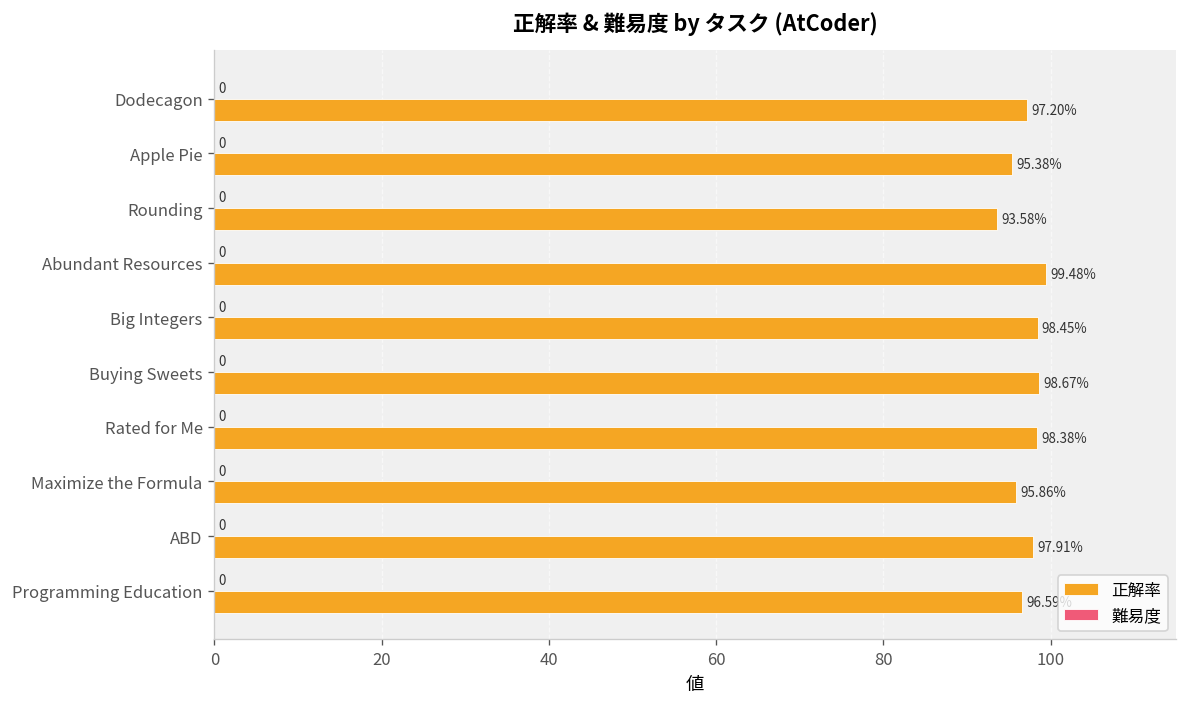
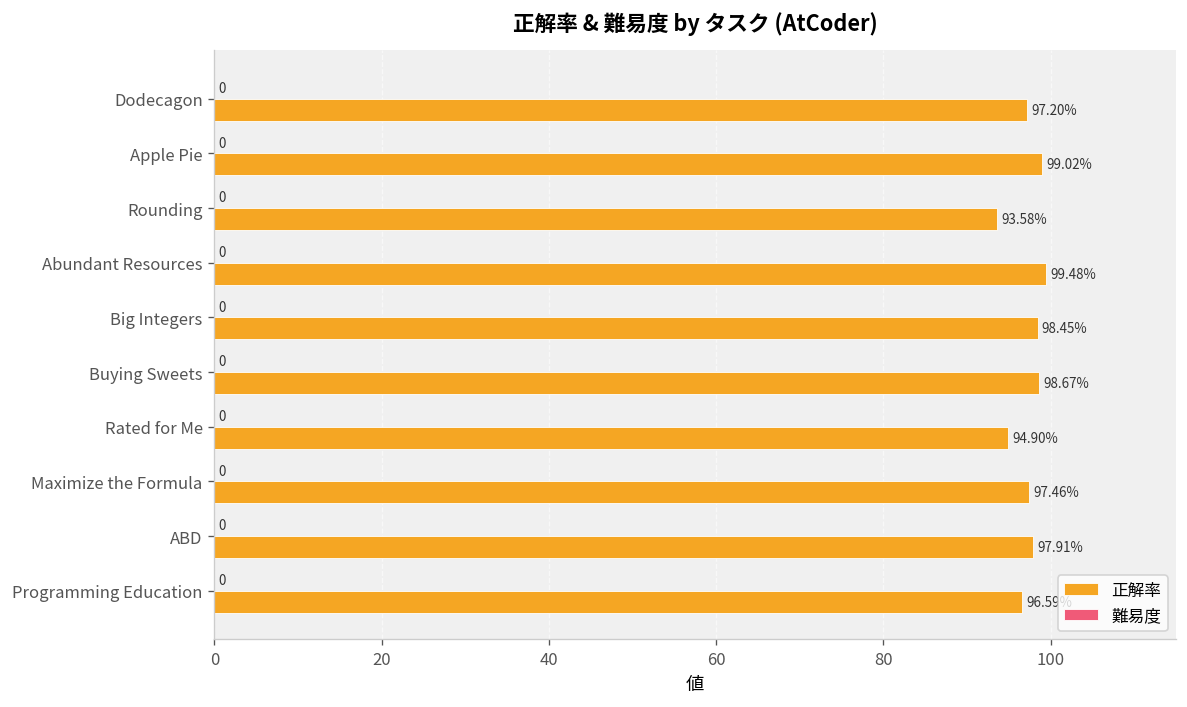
  {
    "正解率": {
      "Dodecagon": "97.20%",
-     "Apple Pie": "95.38%",
+     "Apple Pie": "99.02%",
      "Rounding": "93.58%",
      "Abundant Resources": "99.48%",
      "Big Integers": "98.45%",
      "Buying Sweets": "98.67%",
-     "Rated for Me": "98.38%",
-     "Maximize the Formula": "95.86%",
+     "Rated for Me": "94.90%",
+     "Maximize the Formula": "97.46%",
      "ABD": "97.91%"
    },
    "難易度": {
      "Dodecagon": "0",
      "Apple Pie": "0",
      "Rounding": "0",
      "Abundant Resources": "0",
      "Big Integers": "0",
      "Buying Sweets": "0",
      "Rated for Me": "0",
      "Maximize the Formula": "0",
      "ABD": "0",
      "Programming Education": "0"
    }
  }
